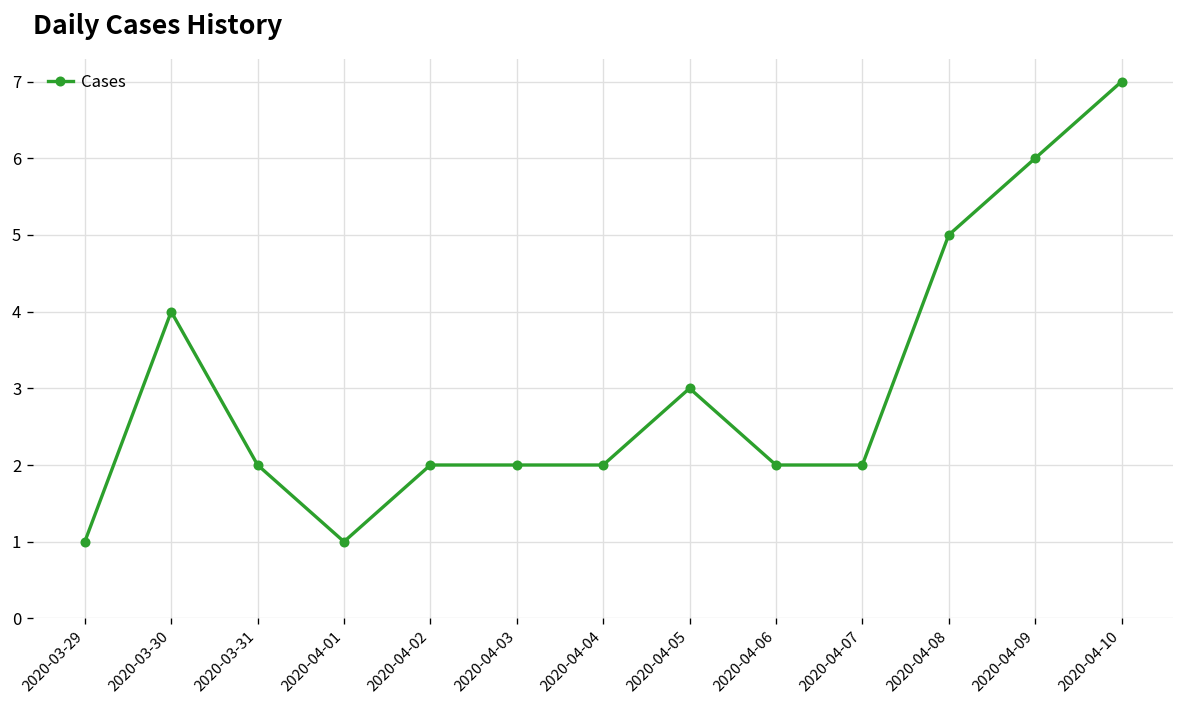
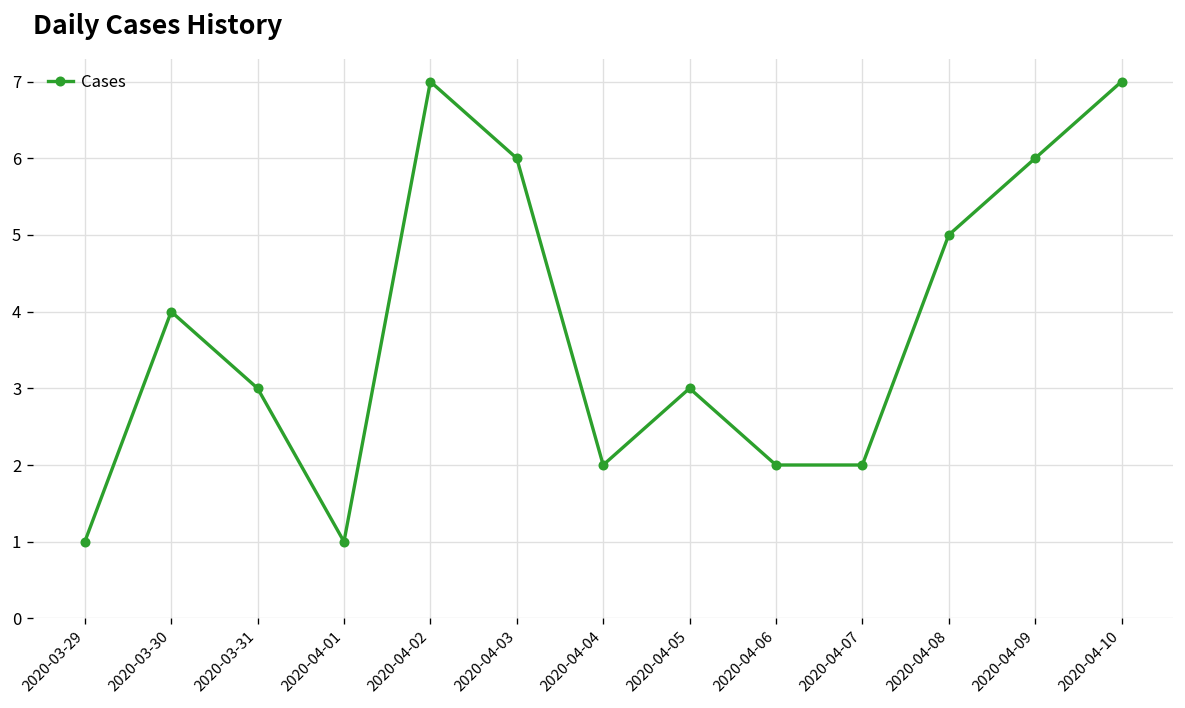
  {
    "2020-03-29": 1,
    "2020-03-30": 4,
-   "2020-03-31": 2,
+   "2020-03-31": 3,
    "2020-04-01": 1,
-   "2020-04-02": 2,
-   "2020-04-03": 2,
+   "2020-04-02": 7,
+   "2020-04-03": 6,
    "2020-04-04": 2,
    "2020-04-05": 3,
    "2020-04-06": 2,
    "2020-04-07": 2,
    "2020-04-08": 5,
    "2020-04-09": 6,
    "2020-04-10": 7
  }
